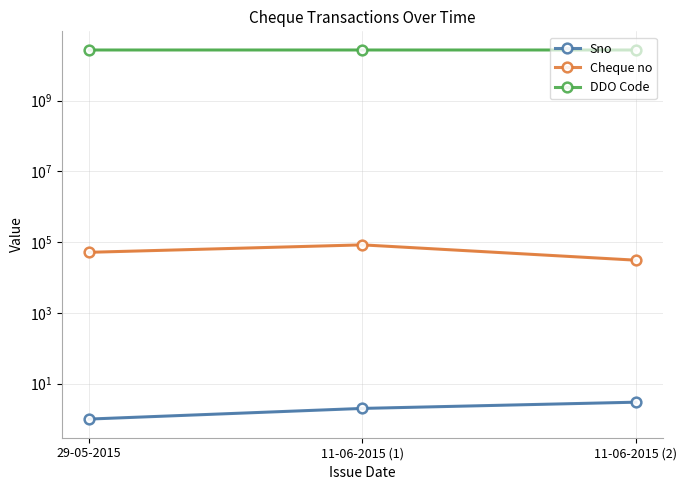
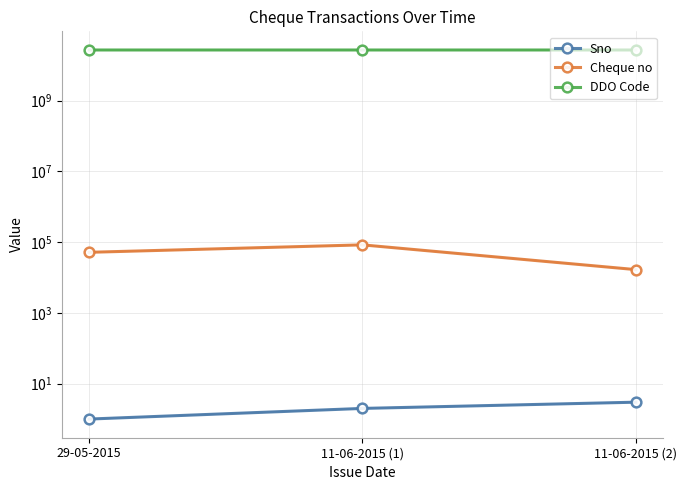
  {
    "Cheque no": {
      "29-05-2015": 50000,
      "11-06-2015 (1)": 80000,
-     "11-06-2015 (2)": 30000
+     "11-06-2015 (2)": 20000
    },
    "DDO Code": {
      "29-05-2015": 30000000000,
      "11-06-2015 (1)": 30000000000
    }
  }
